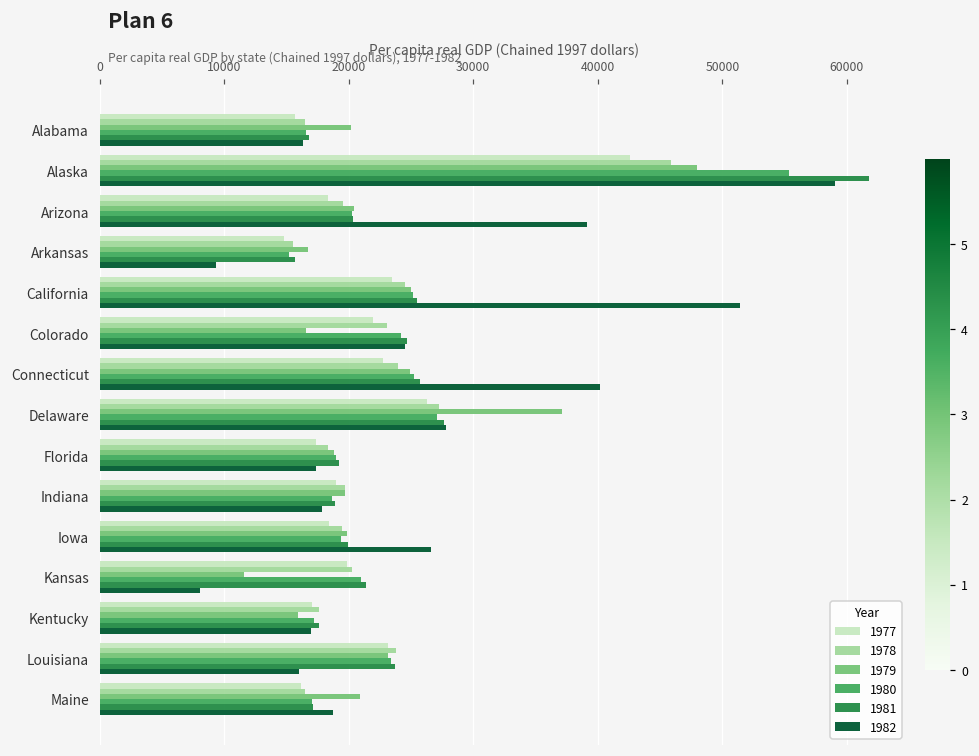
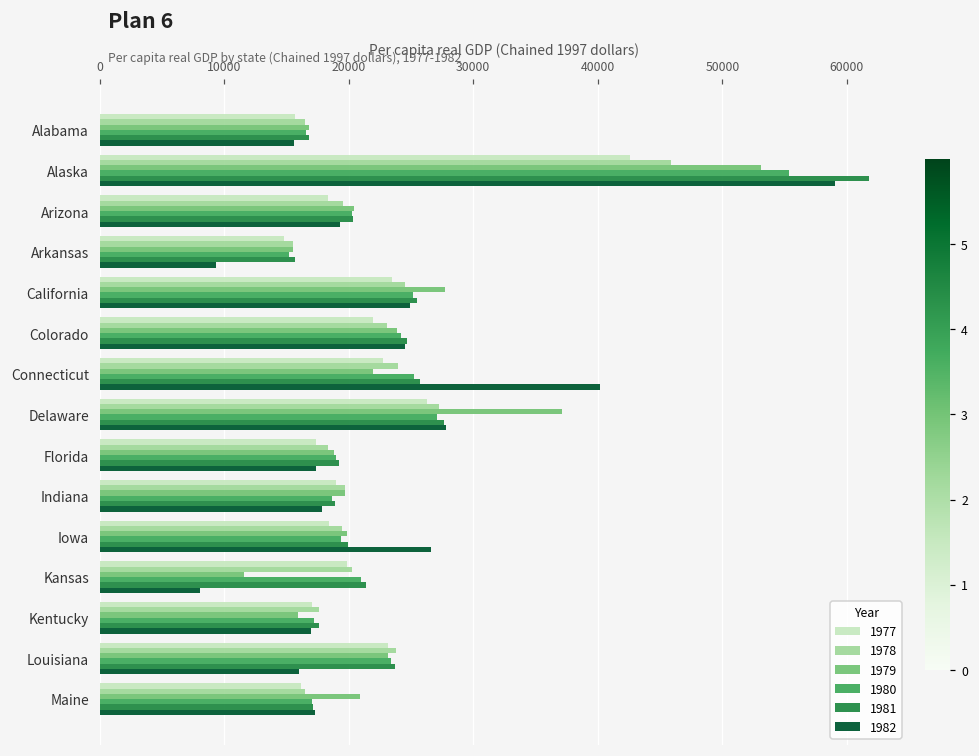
  {
    "1979": {
-     "Alabama": 20200,
-     "Alaska": 48000,
+     "Alabama": 16800,
+     "Alaska": 53100,
      "Arizona": 20400,
-     "Arkansas": 16700,
-     "California": 25000,
-     "Colorado": 16600,
-     "Connecticut": 24900,
+     "Arkansas": 15600,
+     "California": 27800,
+     "Colorado": 23800,
+     "Connecticut": 22000,
      "Delaware": 37200,
      "Florida": 18800,
      "Indiana": 19700,
      "Iowa": 19900,
      "Kansas": 11600,
      "Kentucky": 15900,
      "Louisiana": 23100,
      "Maine": 20900
    },
    "1982": {
-     "Alabama": 16300,
+     "Alabama": 15600,
      "Alaska": 59000,
-     "Arizona": 39100,
+     "Arizona": 19300,
      "Arkansas": 9400,
-     "California": 51400,
+     "California": 25000,
      "Colorado": 24500,
      "Connecticut": 40200,
      "Delaware": 27800,
      "Florida": 17400,
      "Indiana": 17900,
      "Iowa": 26600,
      "Kansas": 8100,
      "Kentucky": 17000,
      "Louisiana": 16000,
-     "Maine": 18700
+     "Maine": 17300
    }
  }
